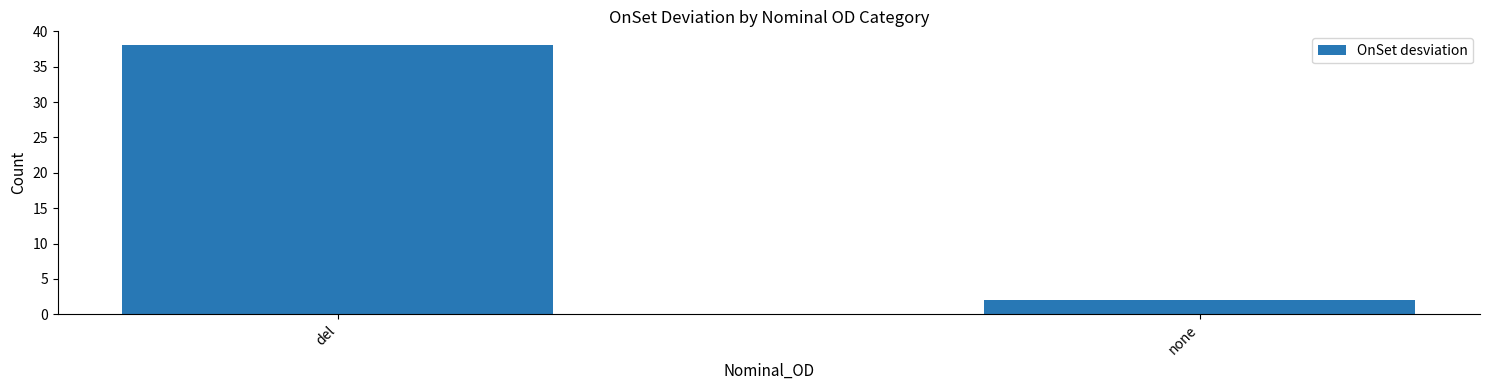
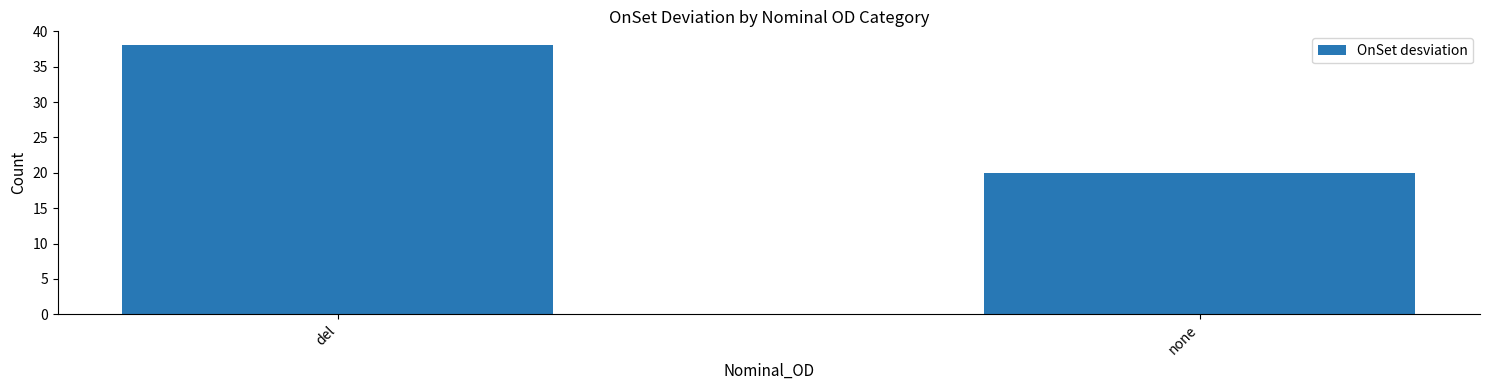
  {
    "del": 38,
-   "none": 2
+   "none": 20
  }
